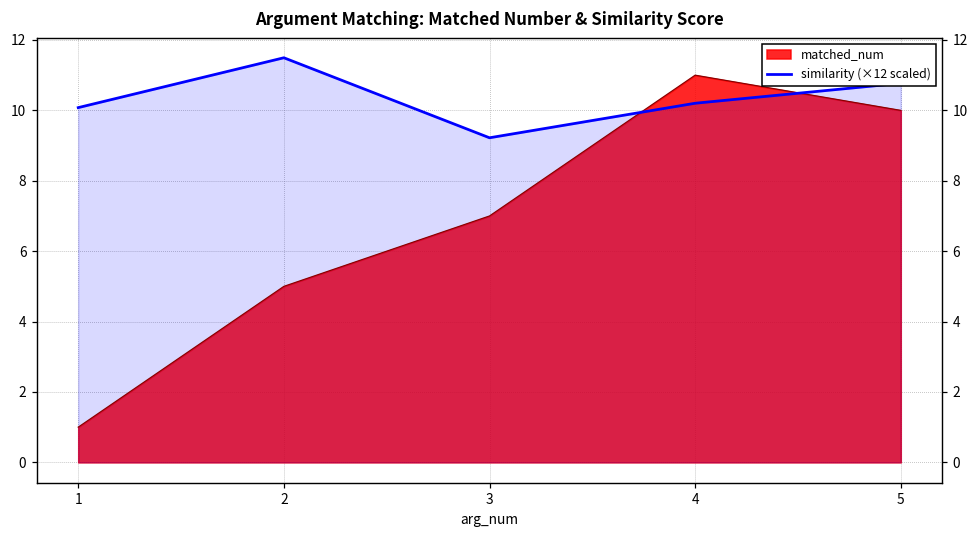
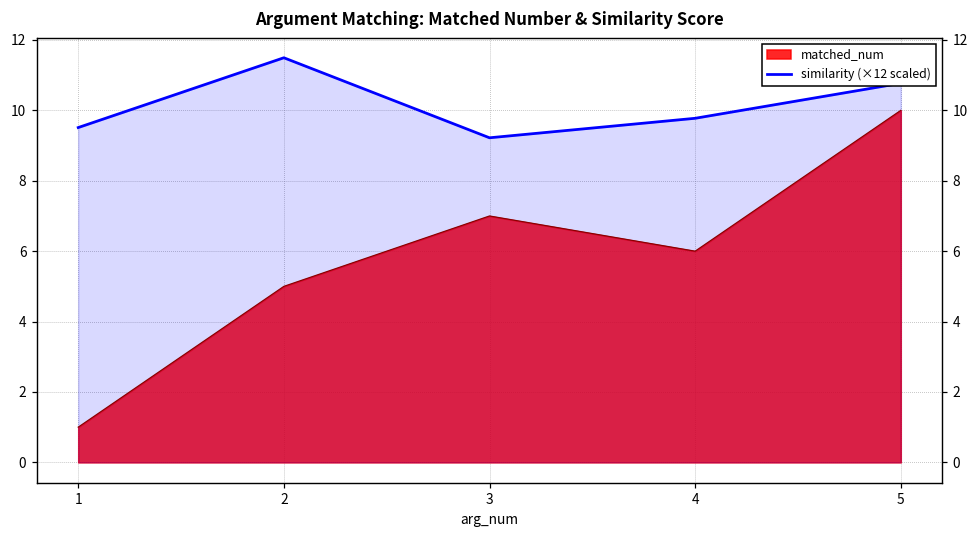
  {
    "matched_num": {
      "1": 1,
      "2": 5,
      "3": 7,
-     "4": 11,
+     "4": 6,
      "5": 10
    },
    "similarity (×12 scaled)": {
-     "1": 10.1,
+     "1": 9.5,
      "2": 11.5,
      "3": 9.2,
-     "4": 10.2,
+     "4": 9.8,
      "5": 10.8
    }
  }
